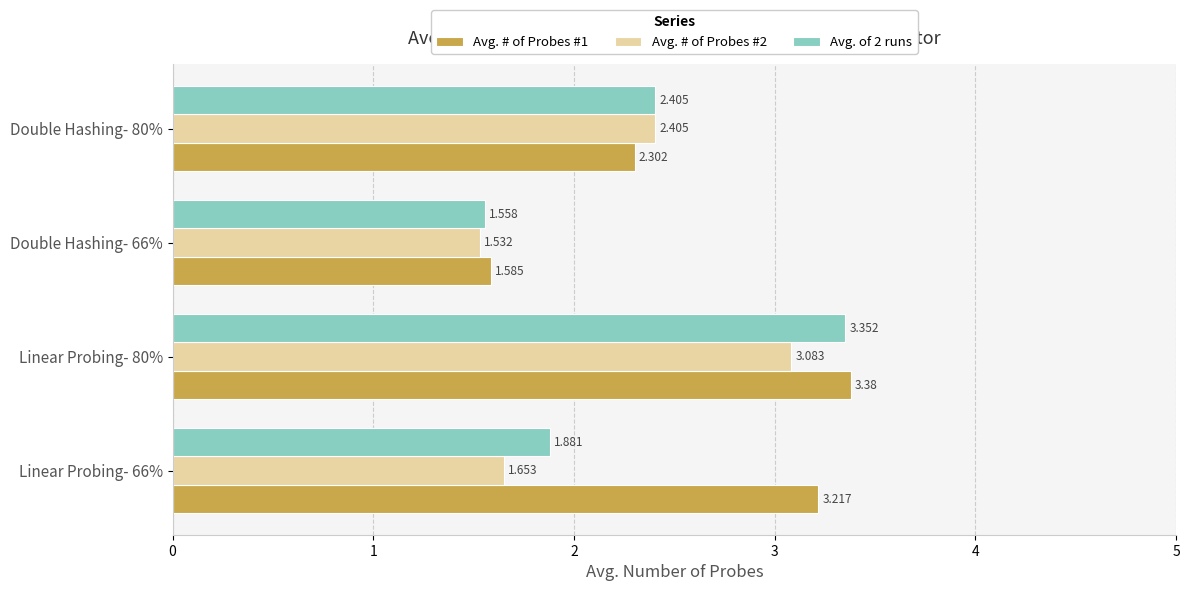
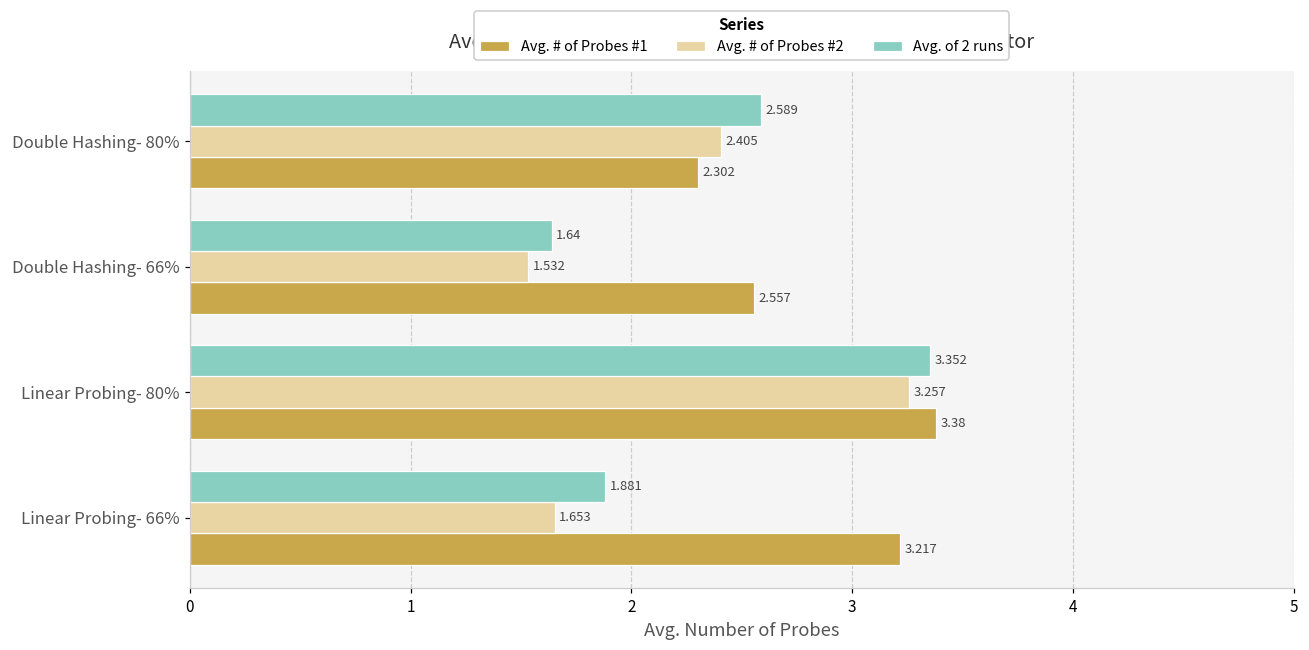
  {
    "Avg. # of Probes #1": {
      "Double Hashing- 80%": 2.302,
-     "Double Hashing- 66%": 1.585,
+     "Double Hashing- 66%": 2.557,
      "Linear Probing- 80%": 3.38,
      "Linear Probing- 66%": 3.217
    },
    "Avg. # of Probes #2": {
      "Double Hashing- 80%": 2.405,
      "Double Hashing- 66%": 1.532,
-     "Linear Probing- 80%": 3.083,
+     "Linear Probing- 80%": 3.257,
      "Linear Probing- 66%": 1.653
    },
    "Avg. of 2 runs": {
-     "Double Hashing- 80%": 2.405,
-     "Double Hashing- 66%": 1.558,
+     "Double Hashing- 80%": 2.589,
+     "Double Hashing- 66%": 1.64,
      "Linear Probing- 80%": 3.352,
      "Linear Probing- 66%": 1.881
    }
  }
